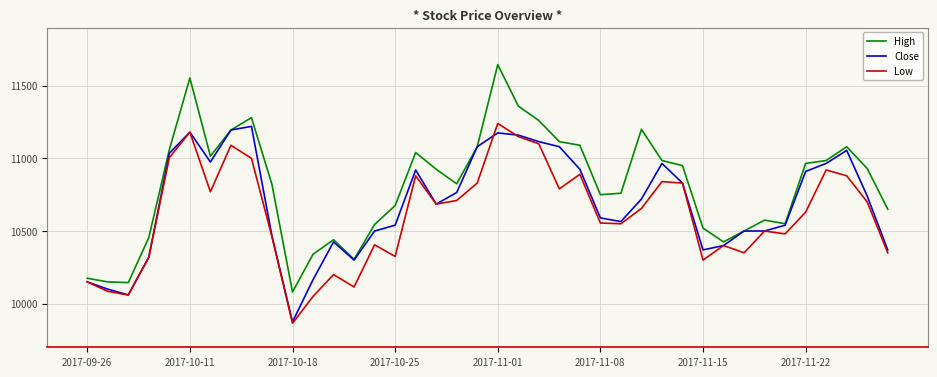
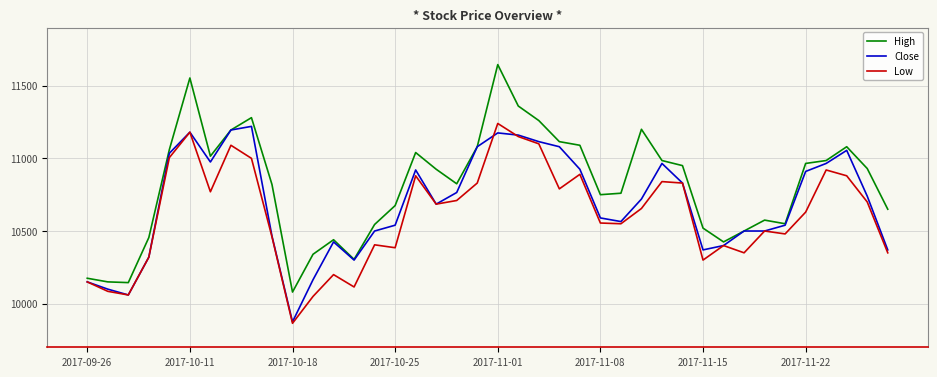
  {
    "High": {
      "2017-09-26": 10180,
      "2017-10-11": 11550,
      "2017-10-18": 10080,
      "2017-10-25": 10680,
      "2017-11-01": 11650,
      "2017-11-08": 10750,
      "2017-11-15": 10520,
      "2017-11-22": 10970
    },
    "Close": {
      "2017-10-25": 10540,
      "2017-11-01": 11180,
      "2017-11-08": 10590,
      "2017-11-15": 10370,
      "2017-11-22": 10910
    },
    "Low": {
-     "2017-10-25": 10330,
+     "2017-10-25": 10390,
      "2017-11-01": 11240,
      "2017-11-08": 10560,
      "2017-11-15": 10300,
      "2017-11-22": 10630
    }
  }
